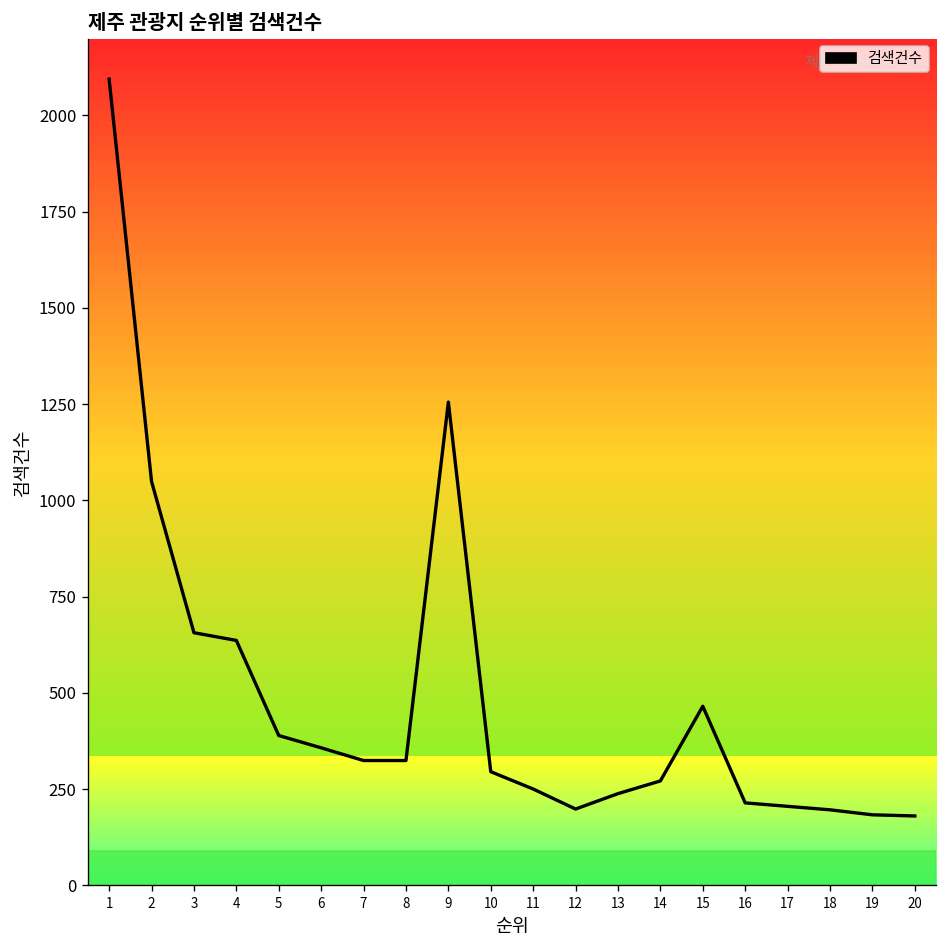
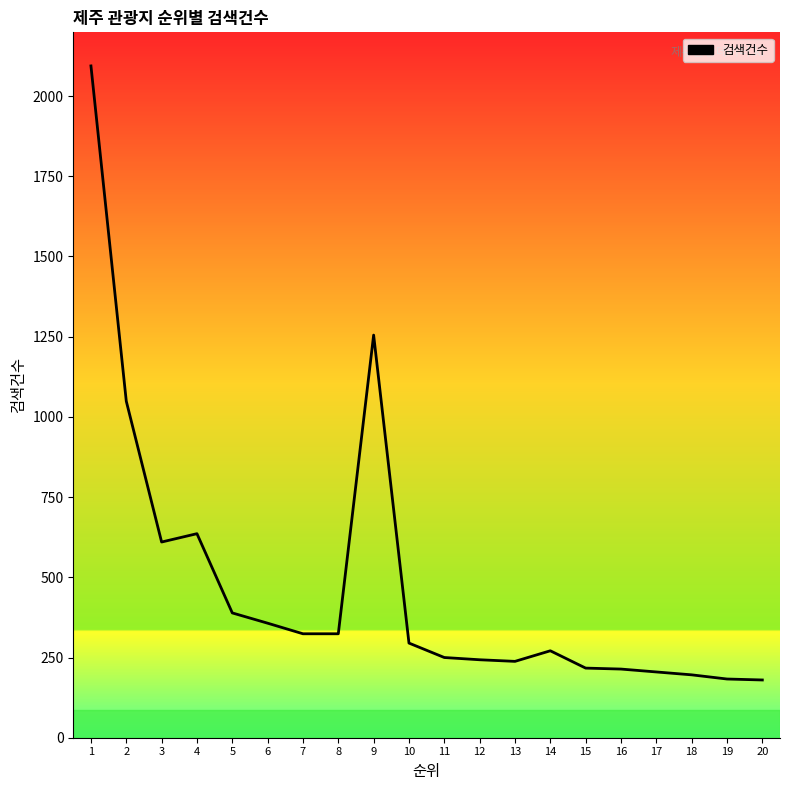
  {
    "1": 2090,
    "2": 1050,
-   "3": 660,
+   "3": 610,
    "4": 640,
    "5": 390,
    "6": 360,
    "7": 320,
    "8": 320,
    "9": 1260,
    "10": 300,
    "11": 250,
-   "12": 200,
+   "12": 240,
    "13": 240,
    "14": 270,
-   "15": 470,
+   "15": 220,
    "16": 210,
    "17": 210,
    "18": 200,
    "19": 180,
    "20": 180
  }
